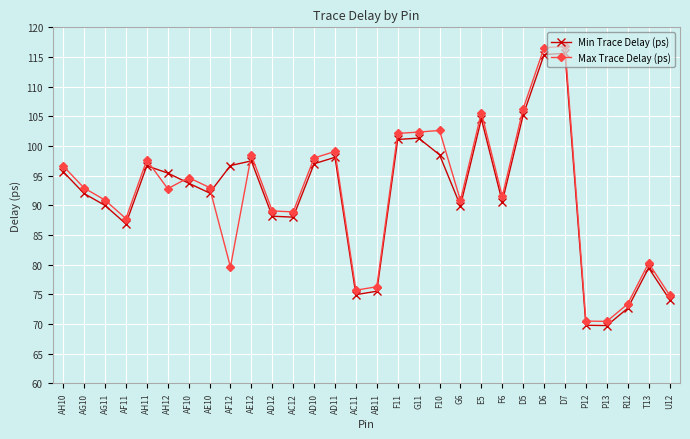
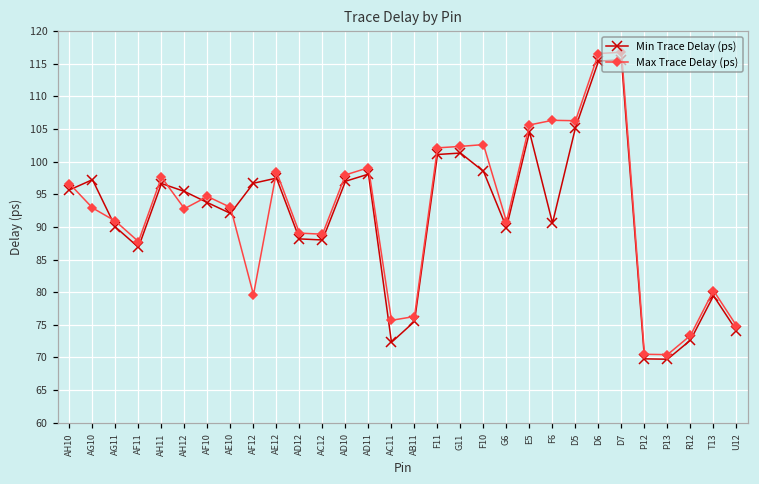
  {
    "Min Trace Delay (ps)": {
      "AH10": 96,
-     "AG10": 92,
+     "AG10": 97,
      "AG11": 90,
      "AF11": 87,
      "AH11": 97,
      "AH12": 95,
      "AF10": 94,
      "AE10": 92,
      "AF12": 97,
      "AE12": 97,
      "AD12": 88,
      "AC12": 88,
      "AD10": 97,
      "AD11": 98,
-     "AC11": 75,
+     "AC11": 72,
      "AB11": 76,
      "F11": 101,
      "G11": 101,
      "F10": 99,
      "G6": 90,
      "E5": 105,
      "F6": 91,
      "D5": 105,
      "D6": 115,
      "P12": 70,
      "P13": 70,
      "R12": 73,
      "T13": 79,
      "U12": 74
    },
    "Max Trace Delay (ps)": {
      "AH10": 97,
      "AG10": 93,
      "AG11": 91,
      "AF11": 88,
      "AH11": 98,
      "AH12": 93,
      "AF10": 95,
      "AE10": 93,
      "AF12": 80,
      "AE12": 98,
      "AD12": 89,
      "AC12": 89,
      "AD10": 98,
      "AD11": 99,
      "AC11": 76,
      "AB11": 76,
      "F11": 102,
      "G11": 102,
      "F10": 103,
      "G6": 91,
      "E5": 106,
-     "F6": 92,
+     "F6": 106,
      "D5": 106,
      "D6": 117,
      "P12": 70,
      "P13": 70,
      "R12": 73,
      "T13": 80,
      "U12": 75
    }
  }
